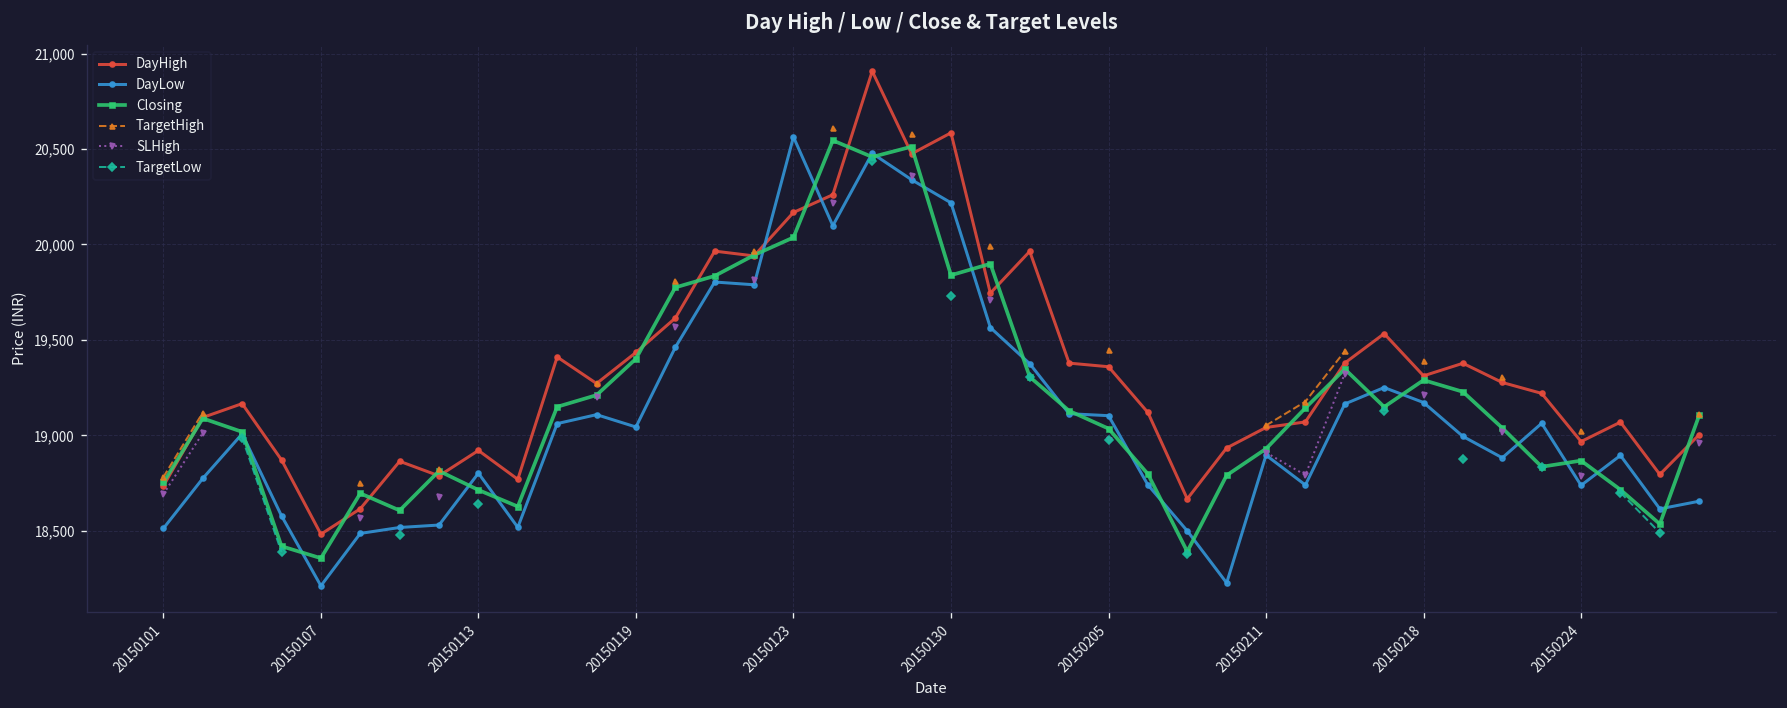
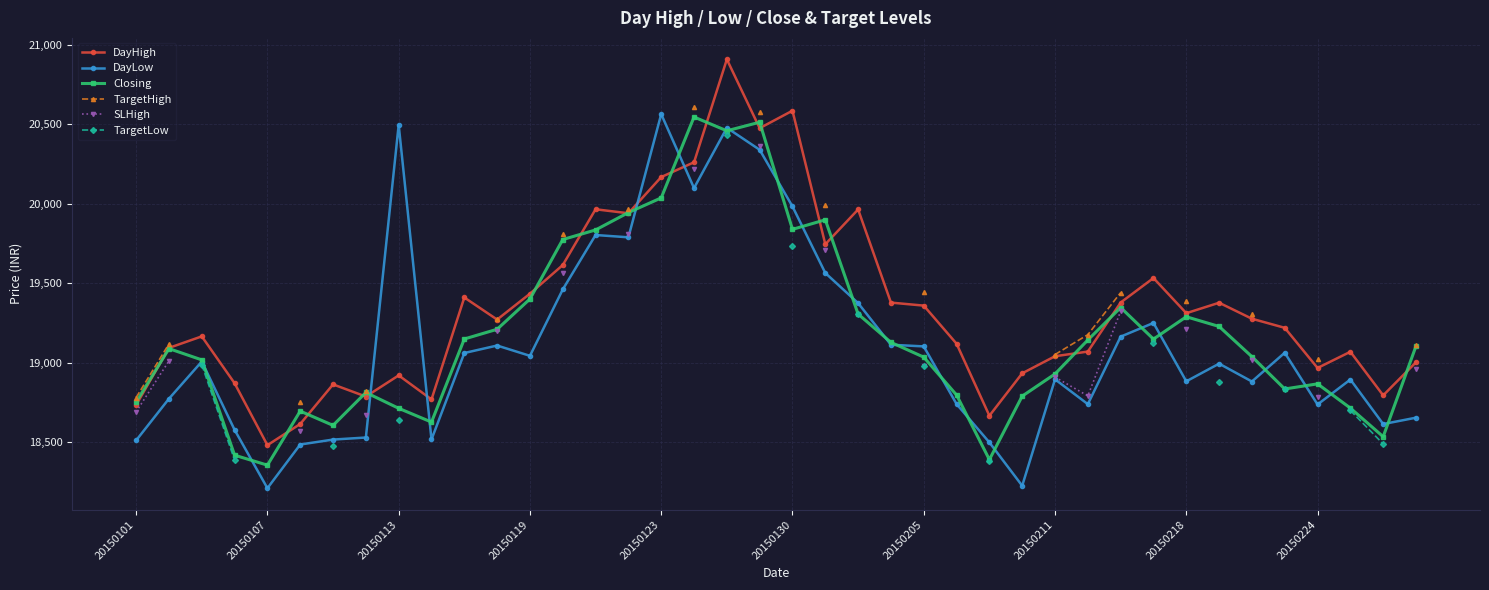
  {
    "DayLow": {
      "20150101": "18,510",
      "20150107": "18,210",
-     "20150113": "18,800",
+     "20150113": "20,500",
      "20150119": "19,040",
      "20150123": "20,560",
-     "20150130": "20,220",
+     "20150130": "19,980",
      "20150205": "19,100",
-     "20150218": "19,170",
+     "20150218": "18,880",
      "20150224": "18,740"
    },
    "SLHigh": {
      "20150101": "18,690",
      "20150218": "19,210",
      "20150224": "18,790"
    }
  }
